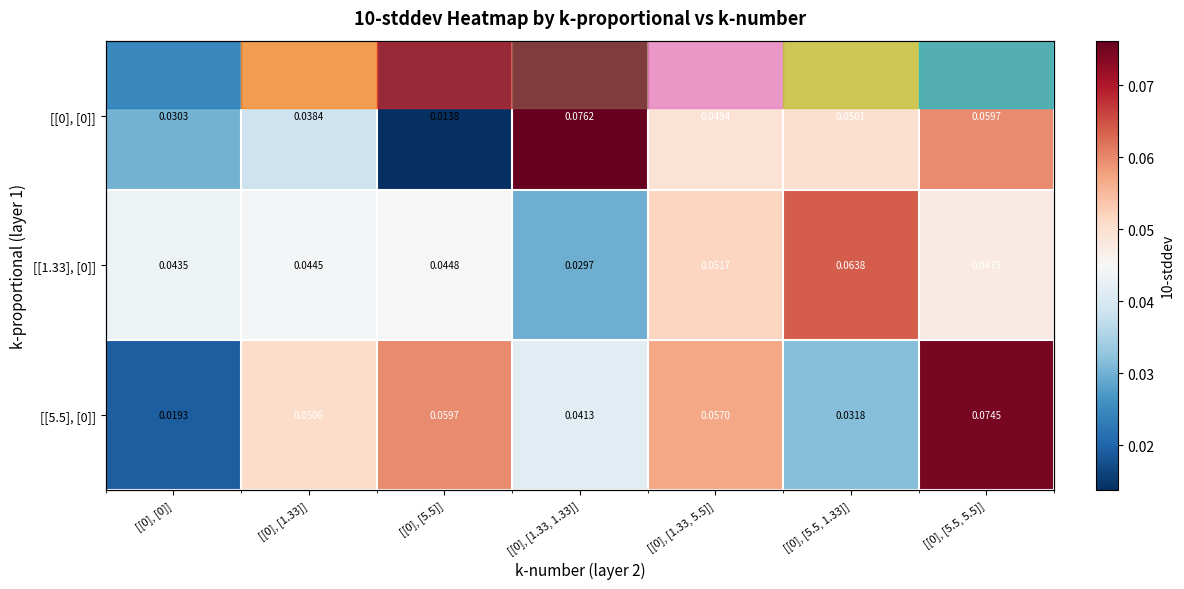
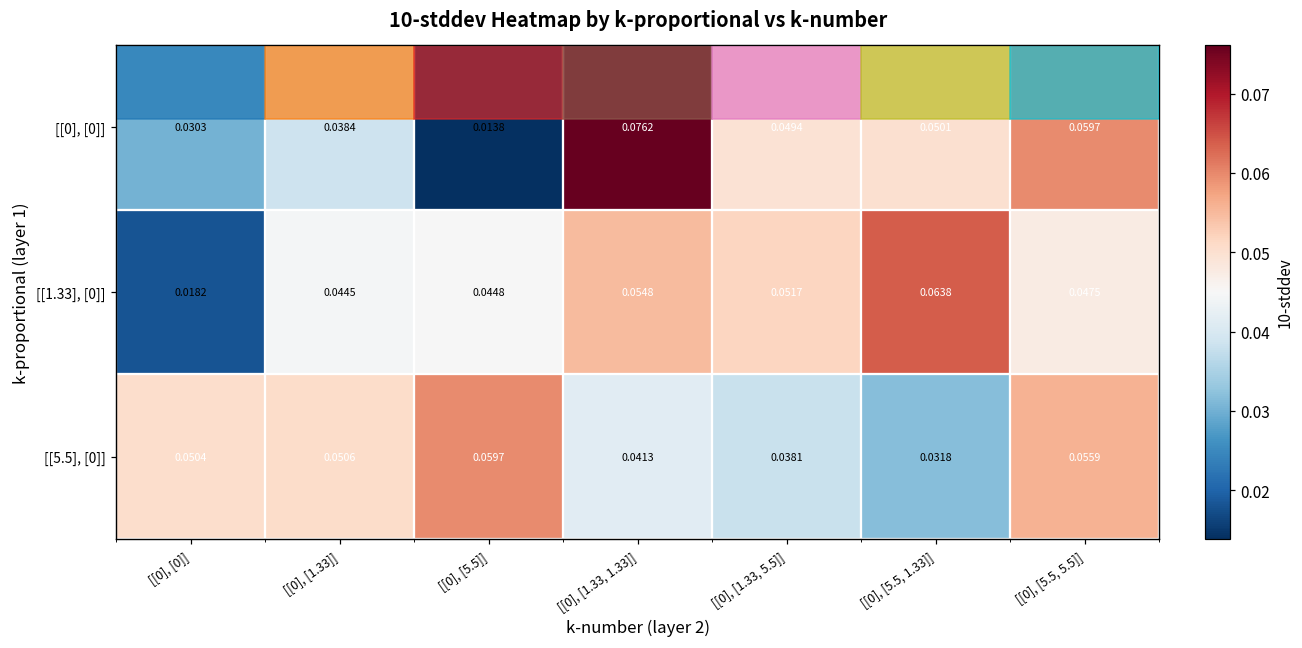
  {
    "[[0], [0]]": {
      "[[0], [0]]": 0.0303,
      "[[0], [1.33]]": 0.0384,
      "[[0], [5.5]]": 0.0138,
      "[[0], [1.33, 1.33]]": 0.0762,
      "[[0], [5.5, 5.5]]": 0.0597
    },
    "[[1.33], [0]]": {
-     "[[0], [0]]": 0.0435,
+     "[[0], [0]]": 0.0182,
      "[[0], [1.33]]": 0.0445,
      "[[0], [5.5]]": 0.0448,
-     "[[0], [1.33, 1.33]]": 0.0297,
+     "[[0], [1.33, 1.33]]": 0.0548,
      "[[0], [1.33, 5.5]]": 0.0517,
      "[[0], [5.5, 1.33]]": 0.0638
    },
    "[[5.5], [0]]": {
-     "[[0], [0]]": 0.0193,
+     "[[0], [0]]": 0.0504,
      "[[0], [1.33]]": 0.0506,
      "[[0], [5.5]]": 0.0597,
      "[[0], [1.33, 1.33]]": 0.0413,
-     "[[0], [1.33, 5.5]]": 0.0570,
+     "[[0], [1.33, 5.5]]": 0.0381,
      "[[0], [5.5, 1.33]]": 0.0318,
-     "[[0], [5.5, 5.5]]": 0.0745
+     "[[0], [5.5, 5.5]]": 0.0559
    }
  }
